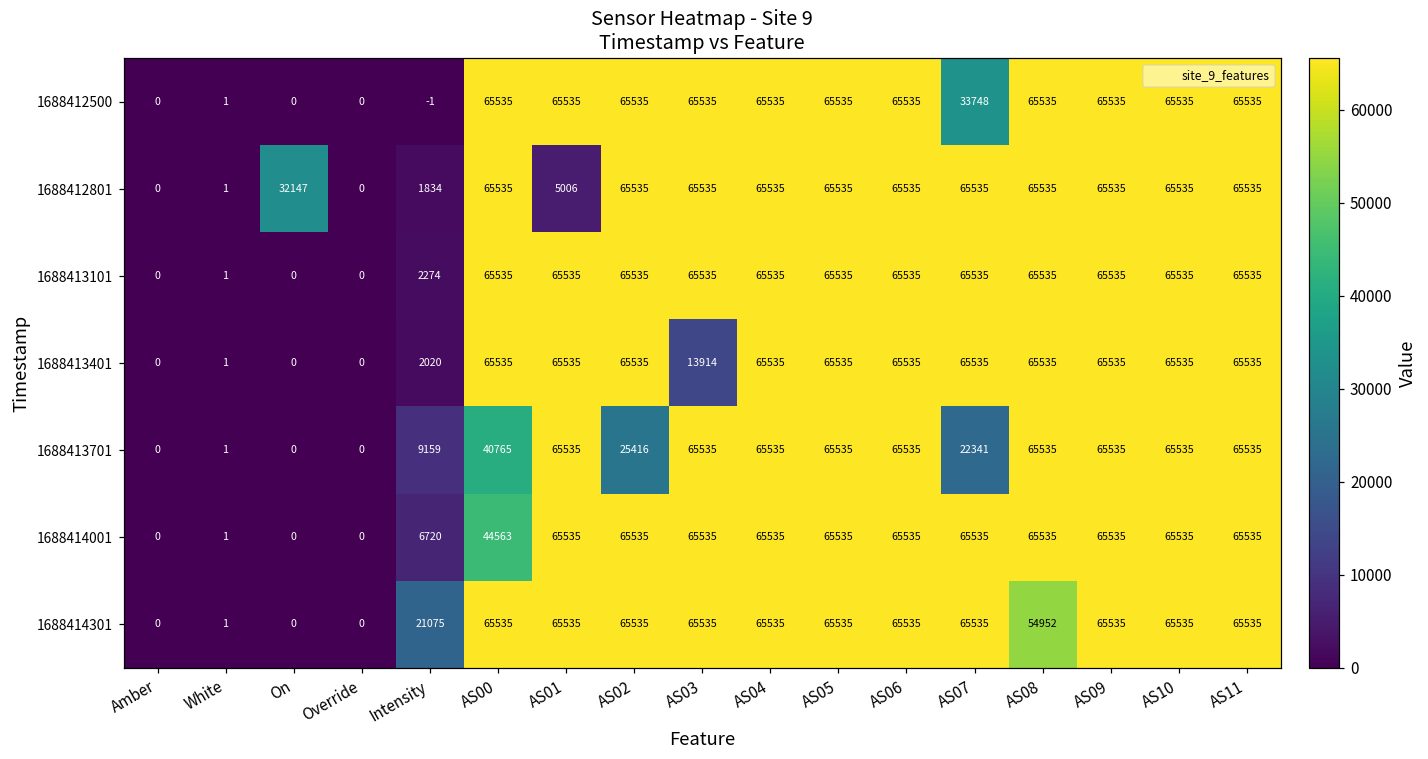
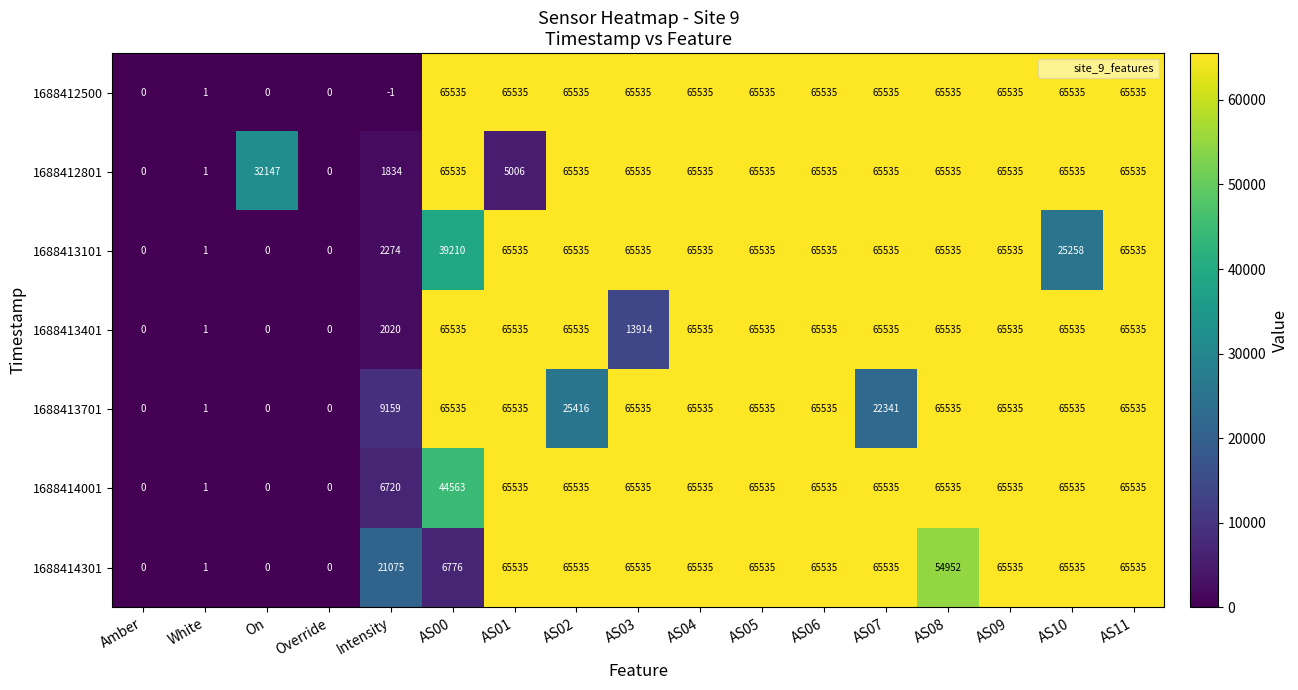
  {
    "1688412500": {
      "Amber": 0,
      "White": 1,
      "On": 0,
      "Override": 0,
      "Intensity": -1,
      "AS00": 65535,
      "AS01": 65535,
      "AS02": 65535,
      "AS03": 65535,
      "AS04": 65535,
      "AS05": 65535,
      "AS06": 65535,
-     "AS07": 33748,
+     "AS07": 65535,
      "AS08": 65535,
      "AS09": 65535,
      "AS10": 65535,
      "AS11": 65535
    },
    "1688412801": {
      "Amber": 0,
      "White": 1,
      "On": 32147,
      "Override": 0,
      "Intensity": 1834,
      "AS00": 65535,
      "AS01": 5006,
      "AS02": 65535,
      "AS03": 65535,
      "AS04": 65535,
      "AS05": 65535,
      "AS06": 65535,
      "AS07": 65535,
      "AS08": 65535,
      "AS09": 65535,
      "AS10": 65535,
      "AS11": 65535
    },
    "1688413101": {
      "Amber": 0,
      "White": 1,
      "On": 0,
      "Override": 0,
      "Intensity": 2274,
-     "AS00": 65535,
+     "AS00": 39210,
      "AS01": 65535,
      "AS02": 65535,
      "AS03": 65535,
      "AS04": 65535,
      "AS05": 65535,
      "AS06": 65535,
      "AS07": 65535,
      "AS08": 65535,
      "AS09": 65535,
-     "AS10": 65535,
+     "AS10": 25258,
      "AS11": 65535
    },
    "1688413401": {
      "Amber": 0,
      "White": 1,
      "On": 0,
      "Override": 0,
      "Intensity": 2020,
      "AS00": 65535,
      "AS01": 65535,
      "AS02": 65535,
      "AS03": 13914,
      "AS04": 65535,
      "AS05": 65535,
      "AS06": 65535,
      "AS07": 65535,
      "AS08": 65535,
      "AS09": 65535,
      "AS10": 65535,
      "AS11": 65535
    },
    "1688413701": {
      "Amber": 0,
      "White": 1,
      "On": 0,
      "Override": 0,
      "Intensity": 9159,
-     "AS00": 40765,
+     "AS00": 65535,
      "AS01": 65535,
      "AS02": 25416,
      "AS03": 65535,
      "AS04": 65535,
      "AS05": 65535,
      "AS06": 65535,
      "AS07": 22341,
      "AS08": 65535,
      "AS09": 65535,
      "AS10": 65535,
      "AS11": 65535
    },
    "1688414001": {
      "Amber": 0,
      "White": 1,
      "On": 0,
      "Override": 0,
      "Intensity": 6720,
      "AS00": 44563,
      "AS01": 65535,
      "AS02": 65535,
      "AS03": 65535,
      "AS04": 65535,
      "AS05": 65535,
      "AS06": 65535,
      "AS07": 65535,
      "AS08": 65535,
      "AS09": 65535,
      "AS10": 65535,
      "AS11": 65535
    },
    "1688414301": {
      "Amber": 0,
      "White": 1,
      "On": 0,
      "Override": 0,
      "Intensity": 21075,
-     "AS00": 65535,
+     "AS00": 6776,
      "AS01": 65535,
      "AS02": 65535,
      "AS03": 65535,
      "AS04": 65535,
      "AS05": 65535,
      "AS06": 65535,
      "AS07": 65535,
      "AS08": 54952,
      "AS09": 65535,
      "AS10": 65535,
      "AS11": 65535
    }
  }
